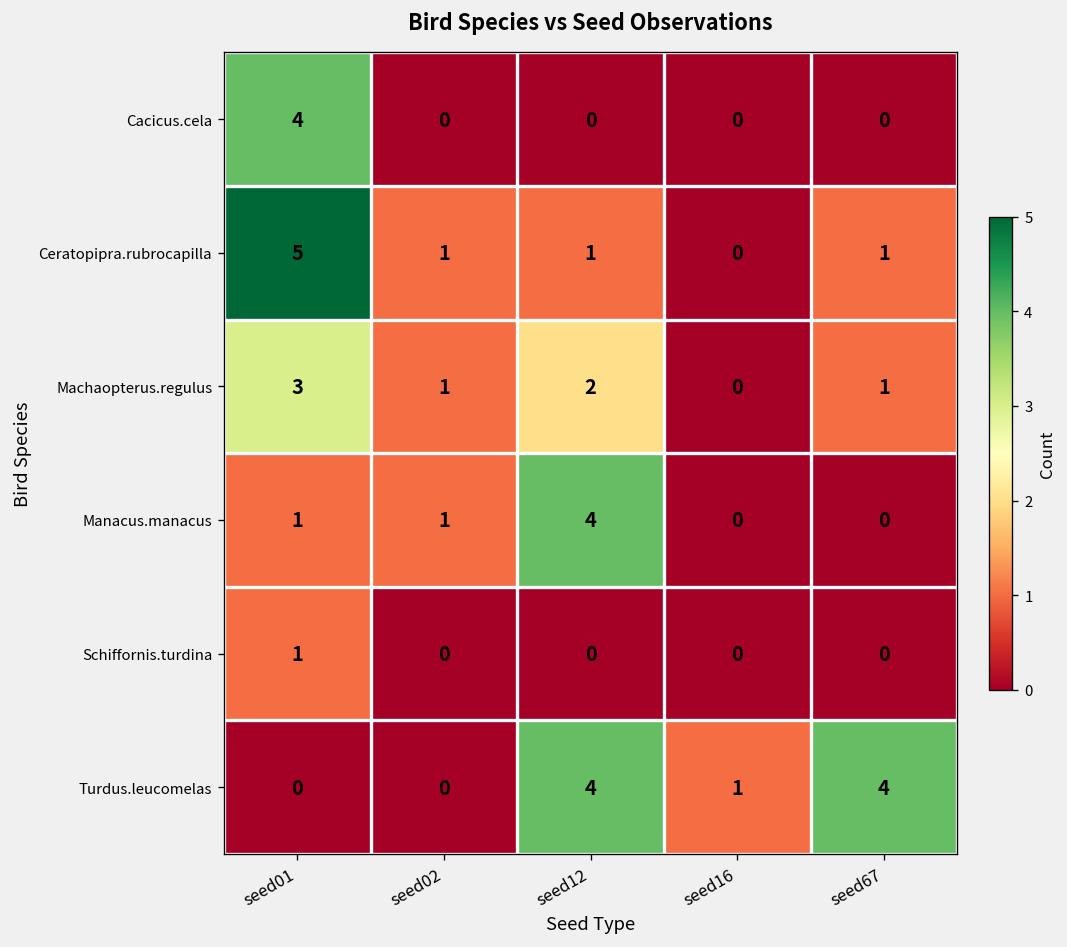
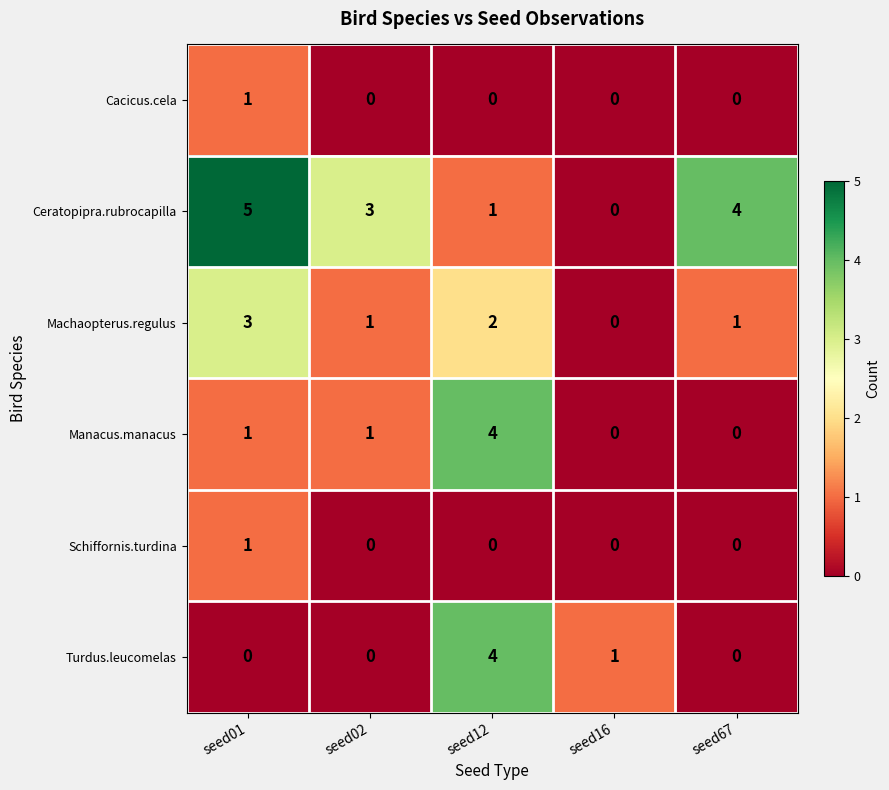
  {
    "Cacicus.cela": {
-     "seed01": 4,
+     "seed01": 1,
      "seed02": 0,
      "seed12": 0,
      "seed16": 0,
      "seed67": 0
    },
    "Ceratopipra.rubrocapilla": {
      "seed01": 5,
-     "seed02": 1,
+     "seed02": 3,
      "seed12": 1,
      "seed16": 0,
-     "seed67": 1
+     "seed67": 4
    },
    "Machaopterus.regulus": {
      "seed01": 3,
      "seed02": 1,
      "seed12": 2,
      "seed16": 0,
      "seed67": 1
    },
    "Manacus.manacus": {
      "seed01": 1,
      "seed02": 1,
      "seed12": 4,
      "seed16": 0,
      "seed67": 0
    },
    "Schiffornis.turdina": {
      "seed01": 1,
      "seed02": 0,
      "seed12": 0,
      "seed16": 0,
      "seed67": 0
    },
    "Turdus.leucomelas": {
      "seed01": 0,
      "seed02": 0,
      "seed12": 4,
      "seed16": 1,
-     "seed67": 4
+     "seed67": 0
    }
  }
